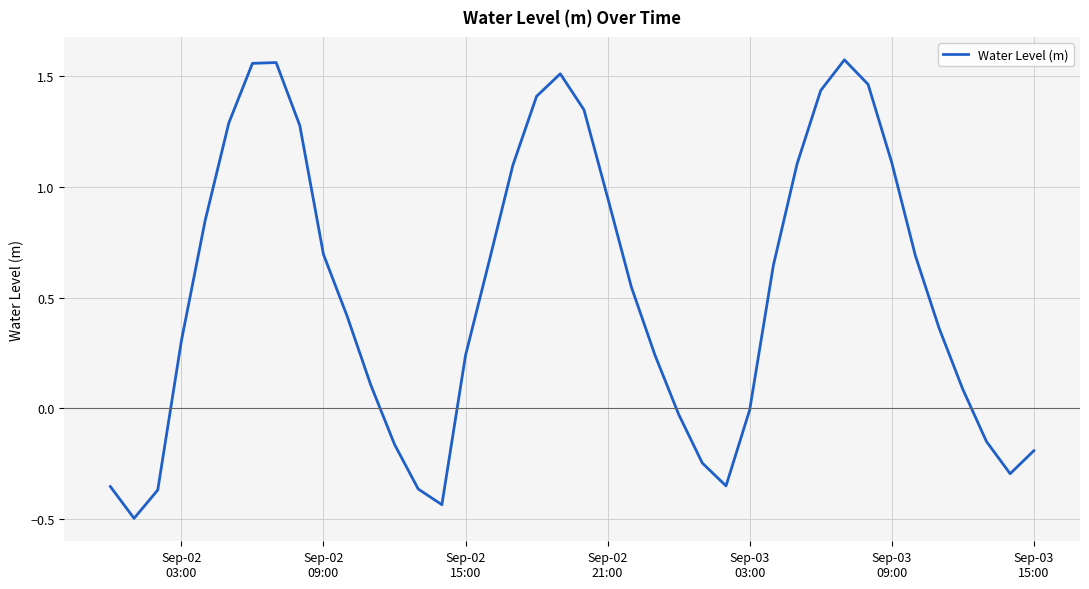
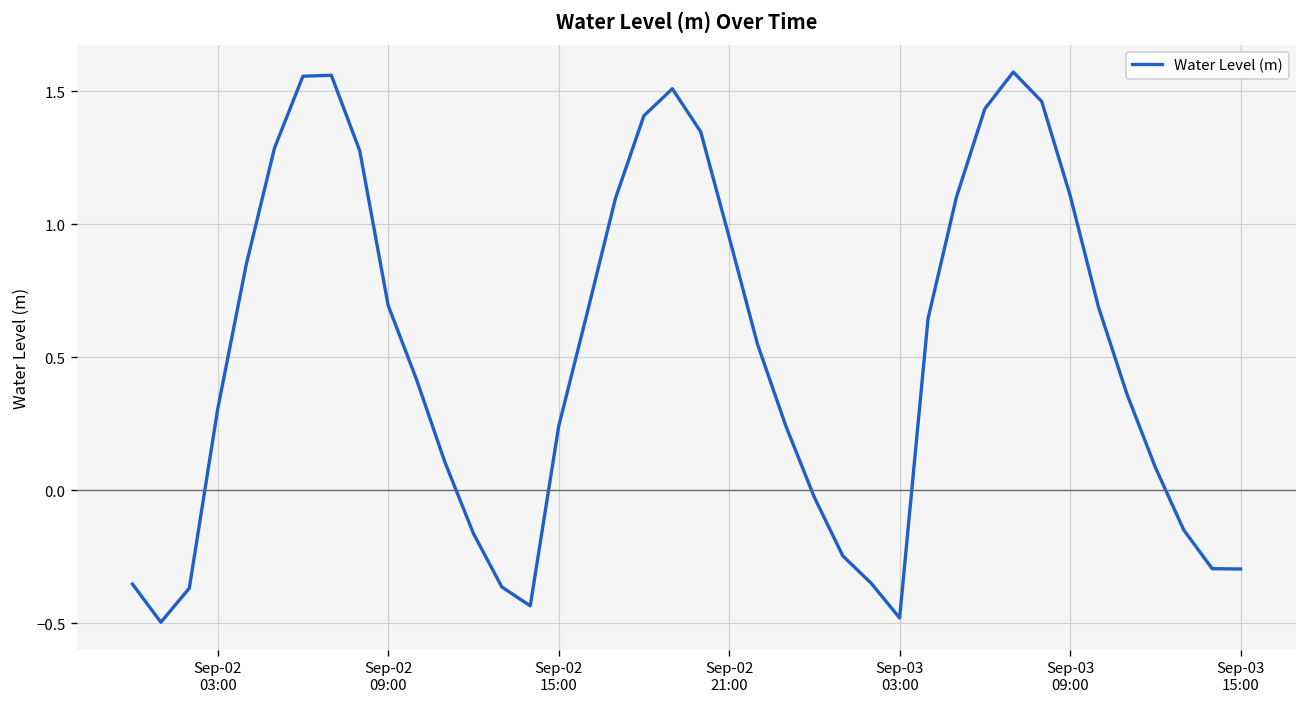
  {
    "Sep-02 03:00": 0.31,
    "Sep-02 09:00": 0.69,
    "Sep-02 15:00": 0.24,
    "Sep-02 21:00": 0.95,
-   "Sep-03 03:00": -0.01,
+   "Sep-03 03:00": -0.48,
    "Sep-03 09:00": 1.11,
-   "Sep-03 15:00": -0.19
+   "Sep-03 15:00": -0.30
  }
